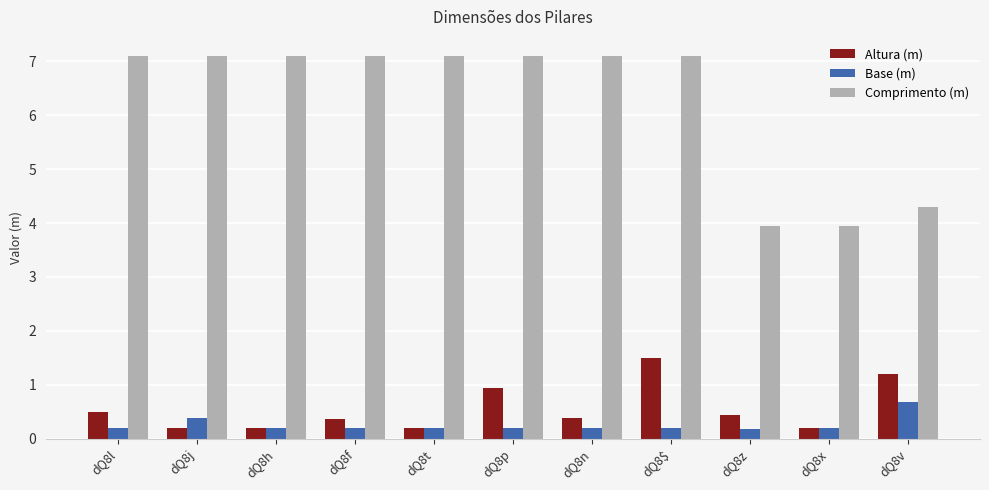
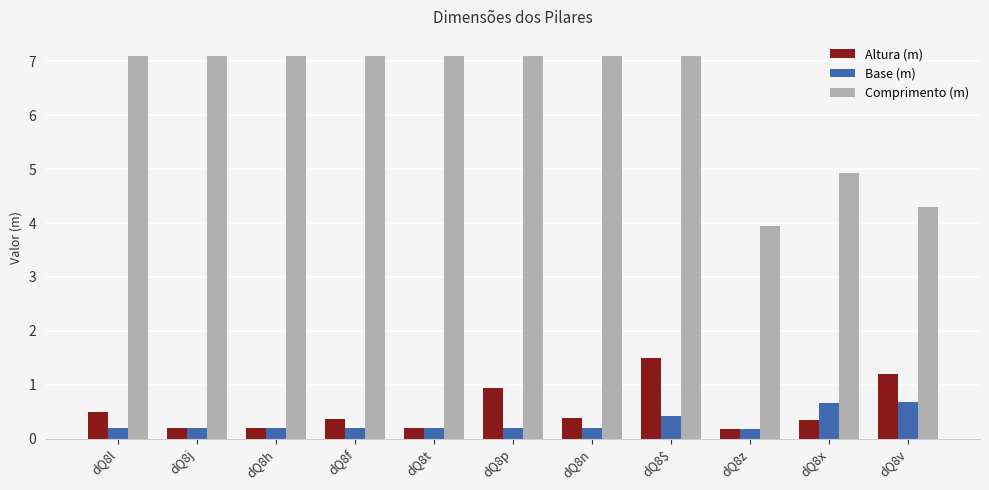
  {
    "Altura (m)": {
      "dQ8l": 0.5,
      "dQ8j": 0.2,
      "dQ8h": 0.2,
      "dQ8f": 0.4,
      "dQ8t": 0.2,
      "dQ8p": 0.9,
      "dQ8n": 0.4,
      "dQ8$": 1.5,
-     "dQ8z": 0.4,
-     "dQ8x": 0.2,
+     "dQ8z": 0.2,
+     "dQ8x": 0.4,
      "dQ8v": 1.2
    },
    "Base (m)": {
      "dQ8l": 0.2,
-     "dQ8j": 0.4,
+     "dQ8j": 0.2,
      "dQ8h": 0.2,
      "dQ8f": 0.2,
      "dQ8t": 0.2,
      "dQ8p": 0.2,
      "dQ8n": 0.2,
-     "dQ8$": 0.2,
+     "dQ8$": 0.4,
      "dQ8z": 0.2,
-     "dQ8x": 0.2,
+     "dQ8x": 0.7,
      "dQ8v": 0.7
    },
    "Comprimento (m)": {
      "dQ8l": 7.1,
      "dQ8j": 7.1,
      "dQ8h": 7.1,
      "dQ8f": 7.1,
      "dQ8t": 7.1,
      "dQ8p": 7.1,
      "dQ8n": 7.1,
      "dQ8$": 7.1,
      "dQ8z": 3.9,
-     "dQ8x": 3.9,
+     "dQ8x": 4.9,
      "dQ8v": 4.3
    }
  }
